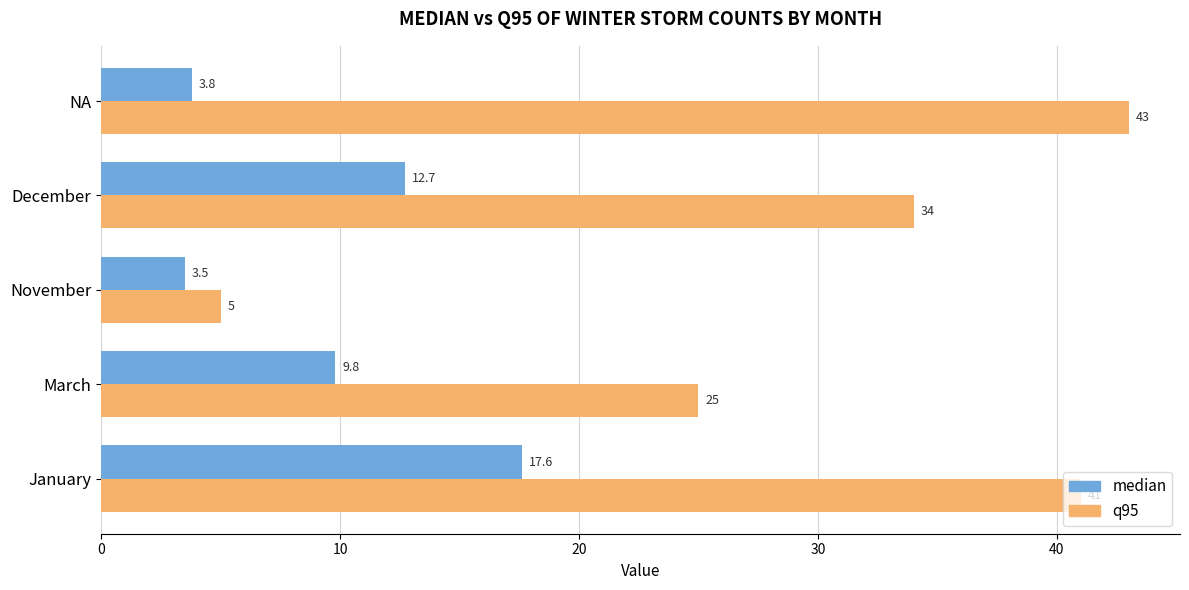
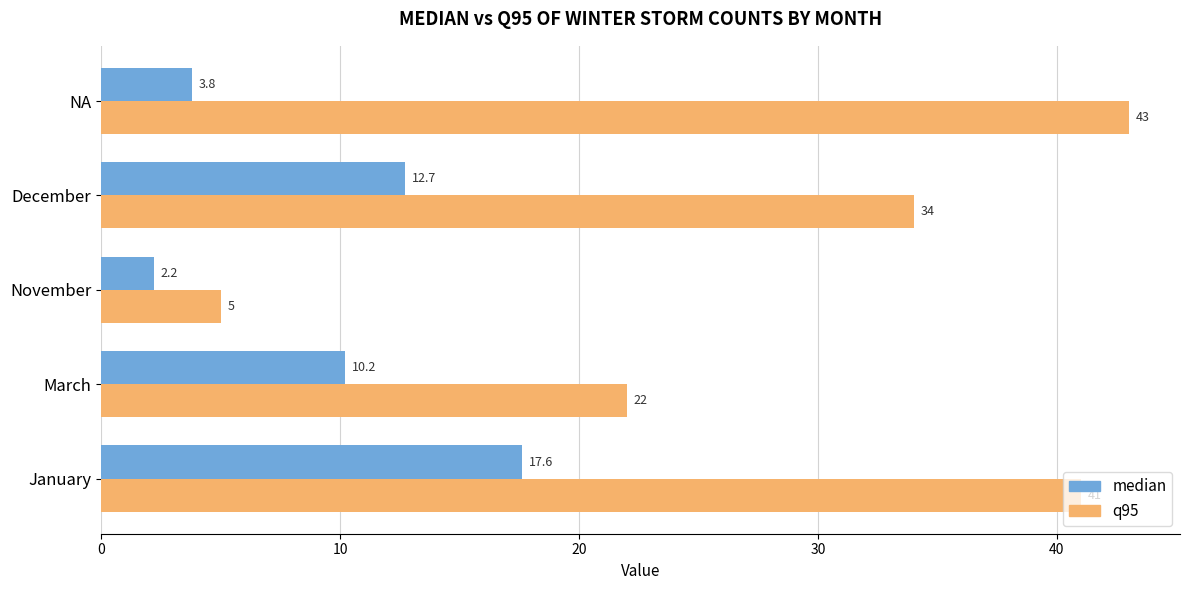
  {
    "median": {
      "NA": 3.8,
      "December": 12.7,
-     "November": 3.5,
-     "March": 9.8,
+     "November": 2.2,
+     "March": 10.2,
      "January": 17.6
    },
    "q95": {
      "NA": 43,
      "December": 34,
      "November": 5,
-     "March": 25
+     "March": 22
    }
  }
